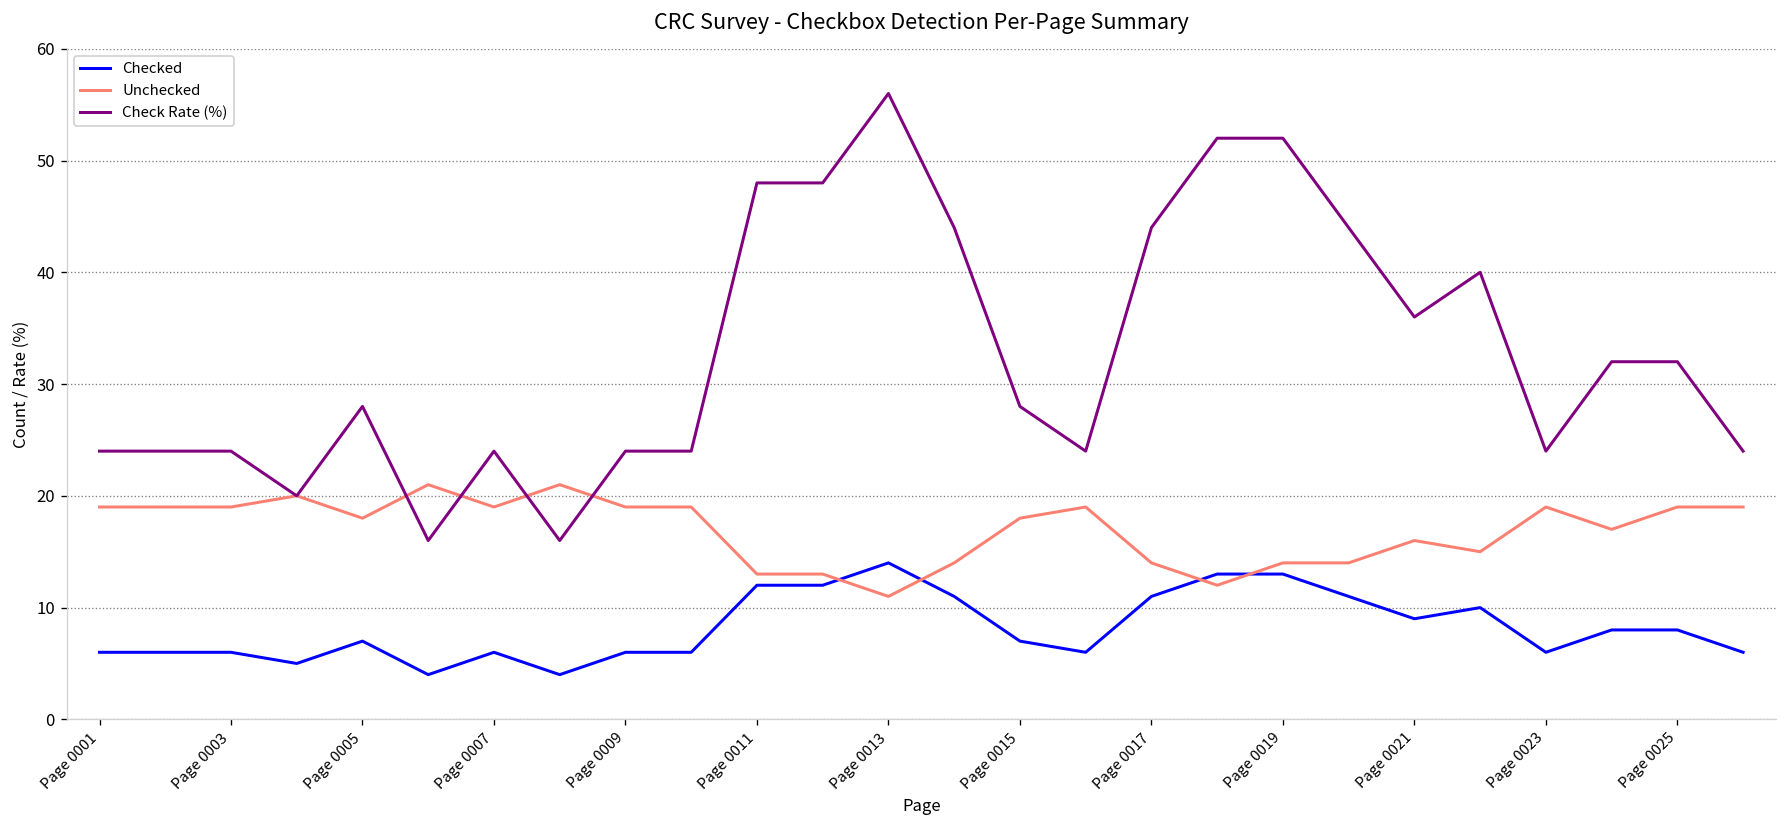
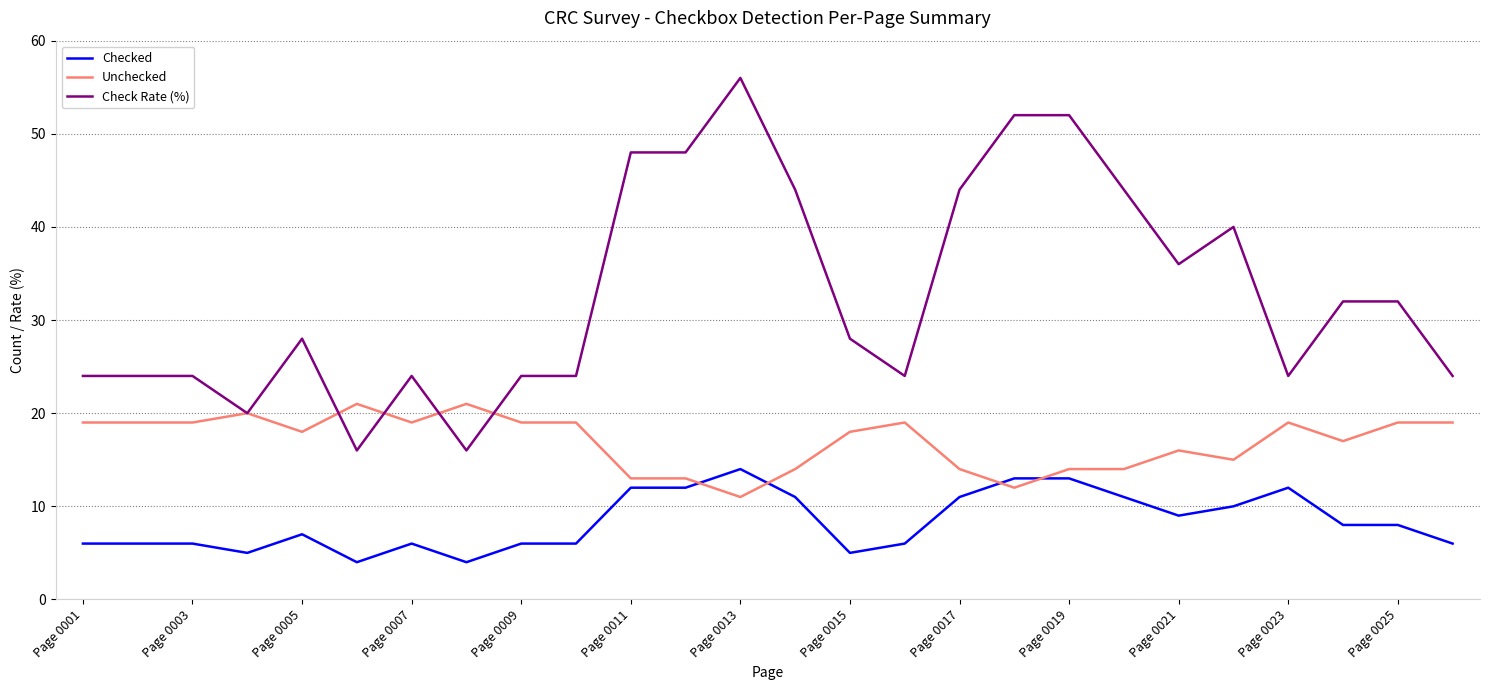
  {
    "Checked": {
      "Page 0001": 6,
      "Page 0003": 6,
      "Page 0005": 7,
      "Page 0007": 6,
      "Page 0009": 6,
      "Page 0011": 12,
      "Page 0013": 14,
-     "Page 0015": 7,
+     "Page 0015": 5,
      "Page 0017": 11,
      "Page 0019": 13,
      "Page 0021": 9,
-     "Page 0023": 6,
+     "Page 0023": 12,
      "Page 0025": 8
    },
    "Unchecked": {
      "Page 0001": 19,
      "Page 0003": 19,
      "Page 0005": 18,
      "Page 0007": 19,
      "Page 0009": 19,
      "Page 0011": 13,
      "Page 0013": 11,
      "Page 0015": 18,
      "Page 0017": 14,
      "Page 0019": 14,
      "Page 0021": 16,
      "Page 0023": 19,
      "Page 0025": 19
    },
    "Check Rate (%)": {
      "Page 0001": 24,
      "Page 0003": 24,
      "Page 0005": 28,
      "Page 0007": 24,
      "Page 0009": 24,
      "Page 0011": 48,
      "Page 0013": 56,
      "Page 0015": 28,
      "Page 0017": 44,
      "Page 0019": 52,
      "Page 0021": 36,
      "Page 0023": 24,
      "Page 0025": 32
    }
  }
